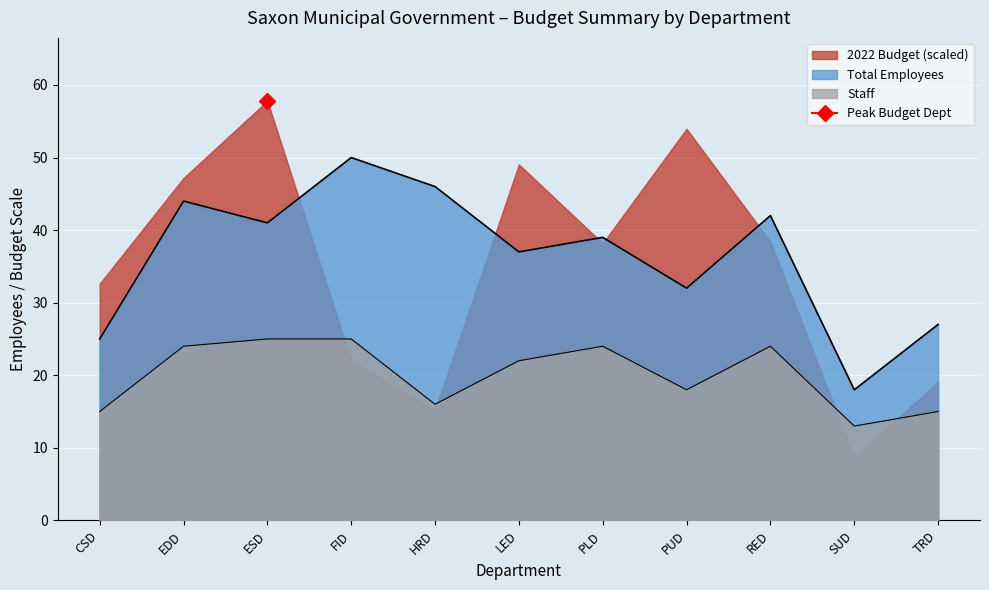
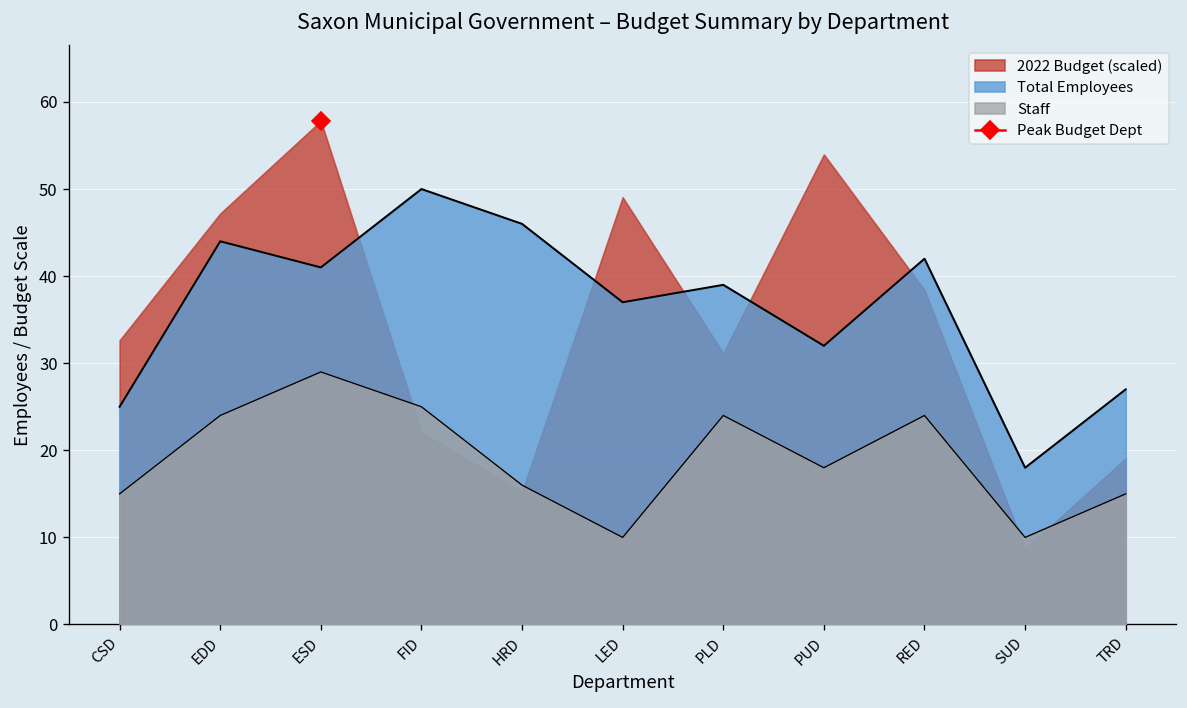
  {
    "2022 Budget (scaled)": {
      "CSD": 33,
      "EDD": 47,
      "FID": 22,
      "HRD": 15,
      "LED": 49,
-     "PLD": 38,
+     "PLD": 31,
      "PUD": 54,
      "RED": 38,
      "SUD": 9,
      "TRD": 19
    },
    "Total Employees": {
      "CSD": 25,
      "EDD": 44,
      "ESD": 41,
      "FID": 50,
      "HRD": 46,
      "LED": 37,
      "PLD": 39,
      "PUD": 32,
      "RED": 42,
      "SUD": 18,
      "TRD": 27
    },
    "Staff": {
      "CSD": 15,
      "EDD": 24,
-     "ESD": 25,
+     "ESD": 29,
      "FID": 25,
      "HRD": 16,
-     "LED": 22,
+     "LED": 10,
      "PLD": 24,
      "PUD": 18,
      "RED": 24,
-     "SUD": 13,
+     "SUD": 10,
      "TRD": 15
    }
  }
